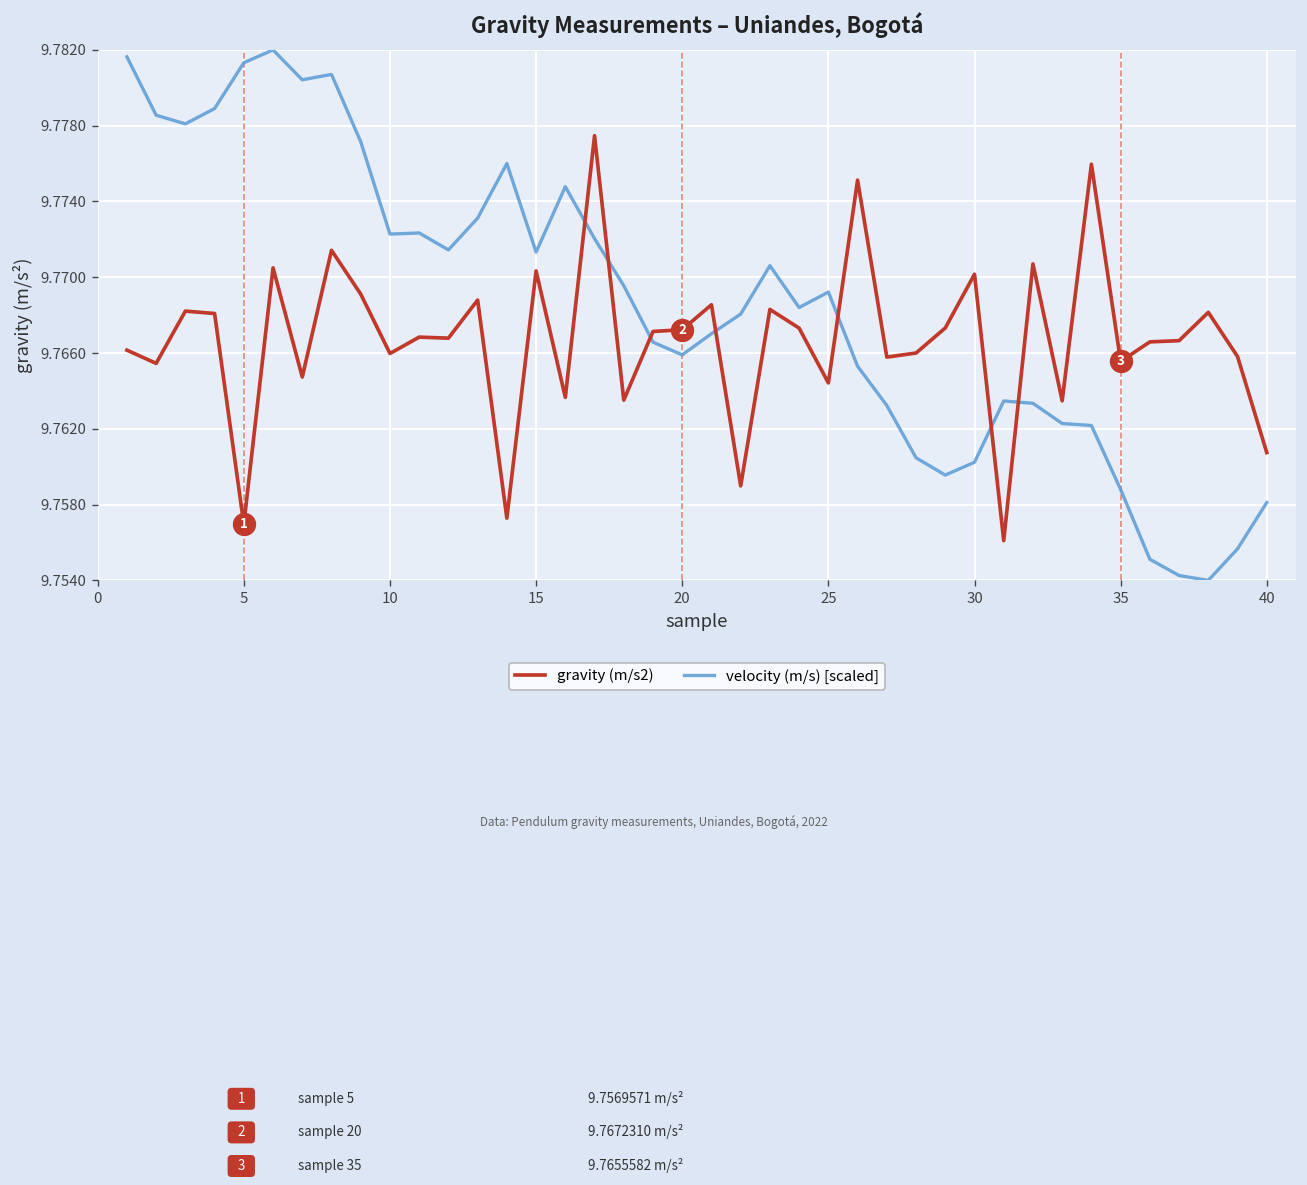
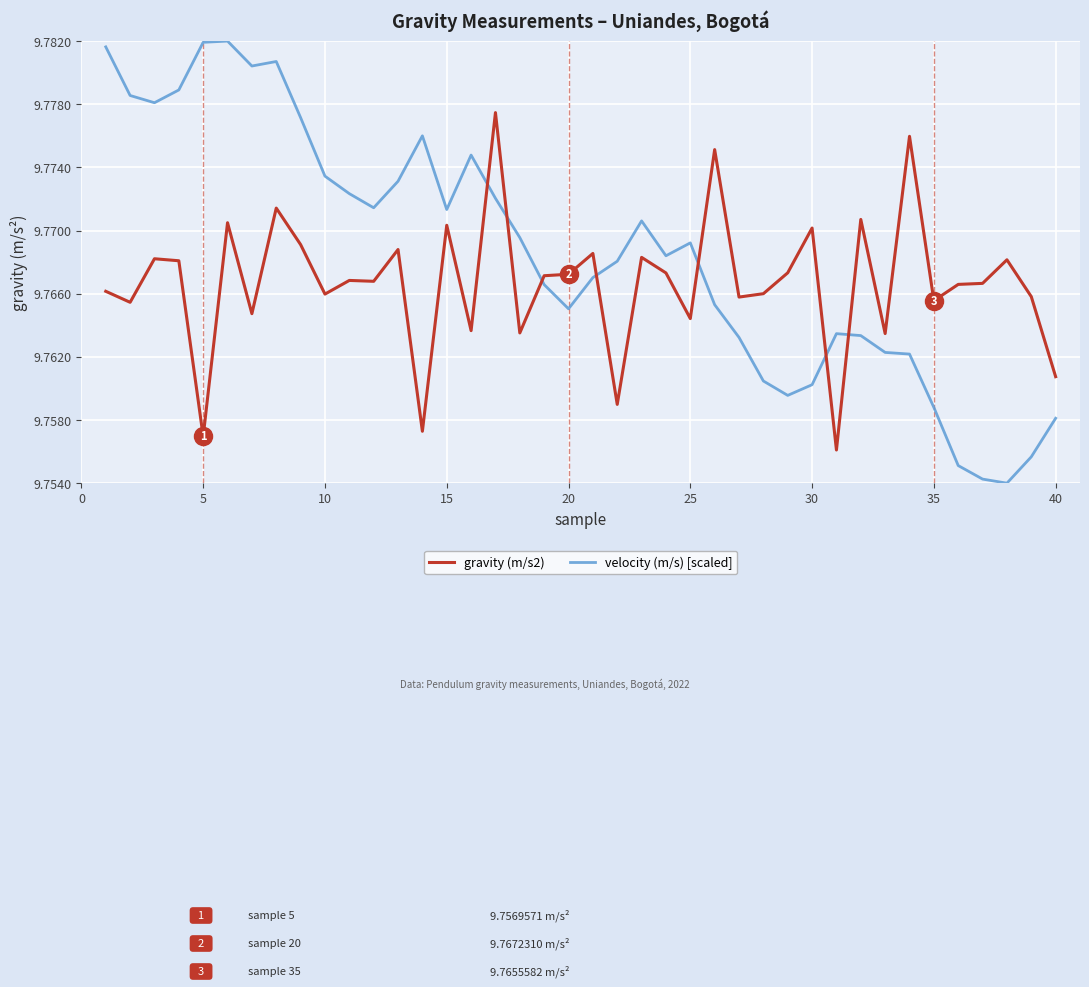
  {
    "velocity (m/s) [scaled]": {
-     "5": 9.7813,
-     "10": 9.7723,
+     "5": 9.7819,
+     "10": 9.7734,
      "15": 9.7713,
-     "20": 9.7659,
+     "20": 9.7650,
      "25": 9.7692,
      "30": 9.7602,
      "35": 9.7588,
      "40": 9.7581
    }
  }
